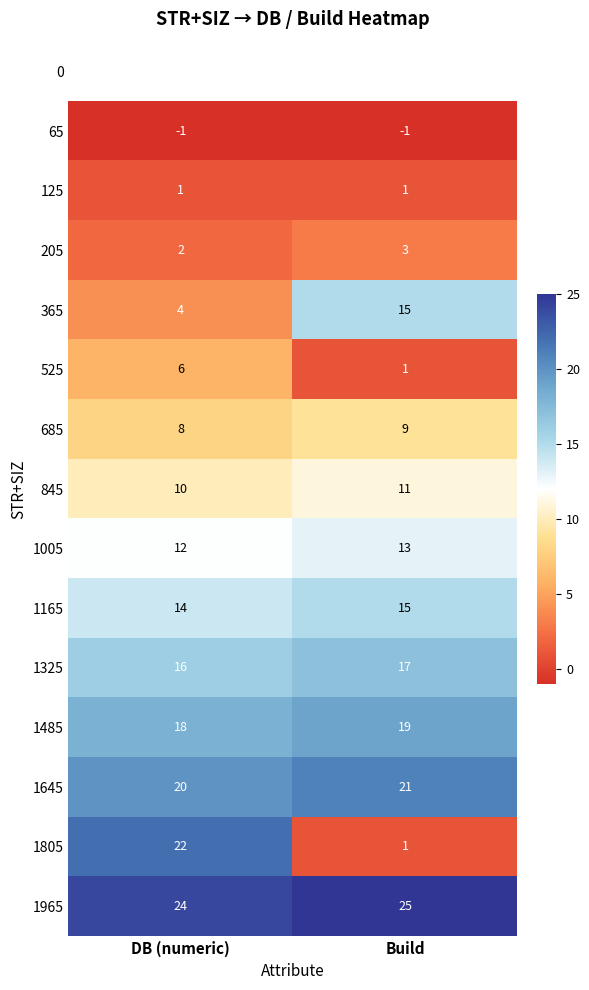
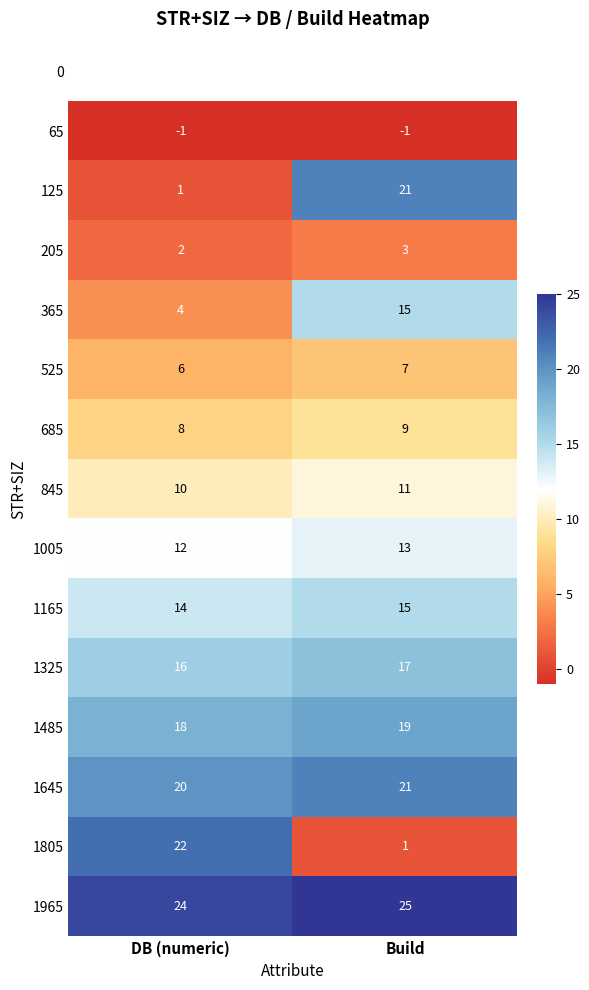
  {
    "65": {
      "DB (numeric)": -1,
      "Build": -1
    },
    "125": {
      "DB (numeric)": 1,
-     "Build": 1
+     "Build": 21
    },
    "205": {
      "DB (numeric)": 2,
      "Build": 3
    },
    "365": {
      "DB (numeric)": 4,
      "Build": 15
    },
    "525": {
      "DB (numeric)": 6,
-     "Build": 1
+     "Build": 7
    },
    "685": {
      "DB (numeric)": 8,
      "Build": 9
    },
    "845": {
      "DB (numeric)": 10,
      "Build": 11
    },
    "1005": {
      "DB (numeric)": 12,
      "Build": 13
    },
    "1165": {
      "DB (numeric)": 14,
      "Build": 15
    },
    "1325": {
      "DB (numeric)": 16,
      "Build": 17
    },
    "1485": {
      "DB (numeric)": 18,
      "Build": 19
    },
    "1645": {
      "DB (numeric)": 20,
      "Build": 21
    },
    "1805": {
      "DB (numeric)": 22,
      "Build": 1
    },
    "1965": {
      "DB (numeric)": 24,
      "Build": 25
    }
  }
